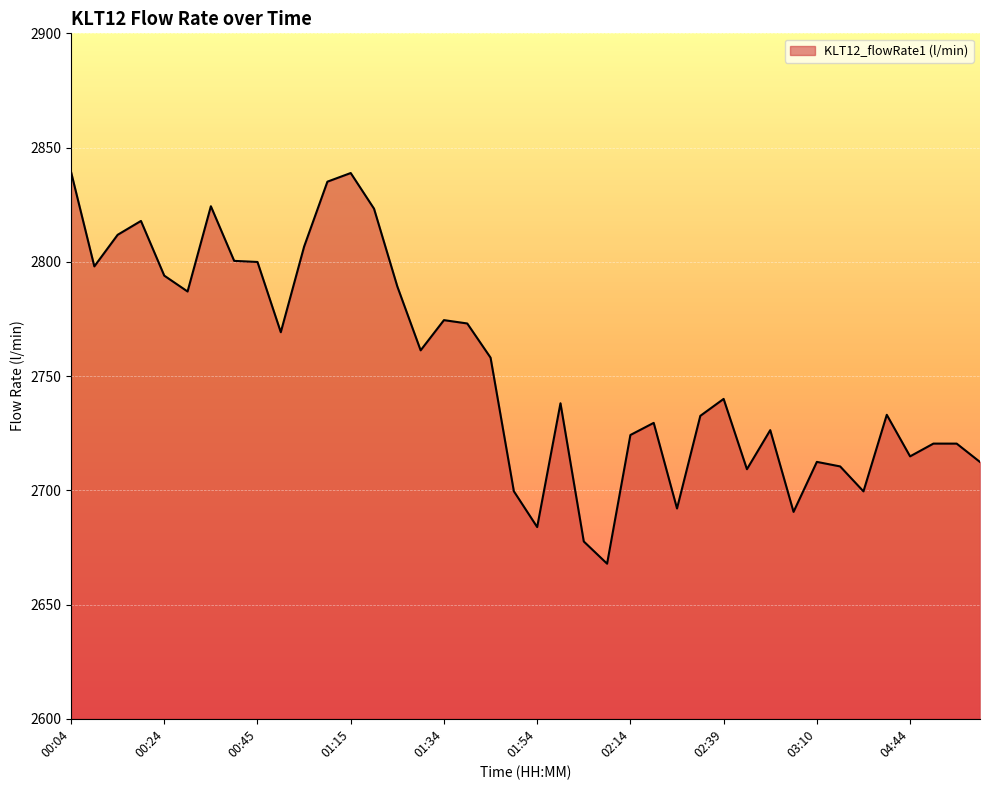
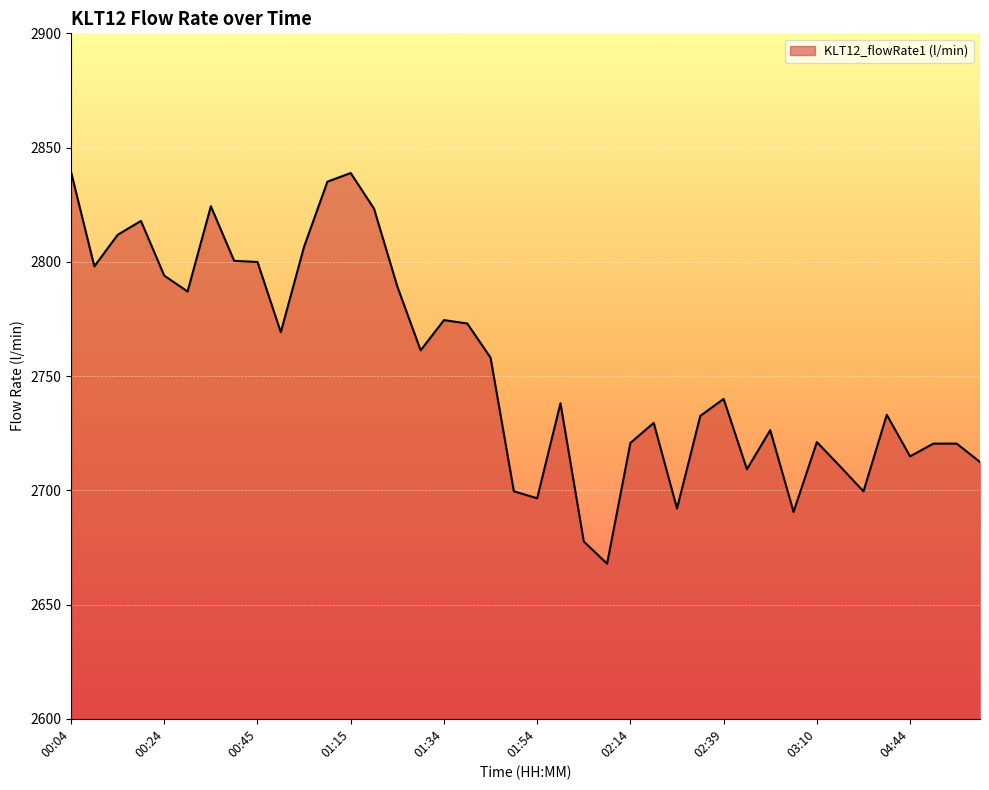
  {
    "00:04": 2839,
    "00:24": 2794,
    "00:45": 2800,
    "01:15": 2839,
    "01:34": 2774,
-   "01:54": 2684,
-   "02:14": 2724,
+   "01:54": 2697,
+   "02:14": 2721,
    "02:39": 2740,
-   "03:10": 2712,
+   "03:10": 2721,
    "04:44": 2715
  }
